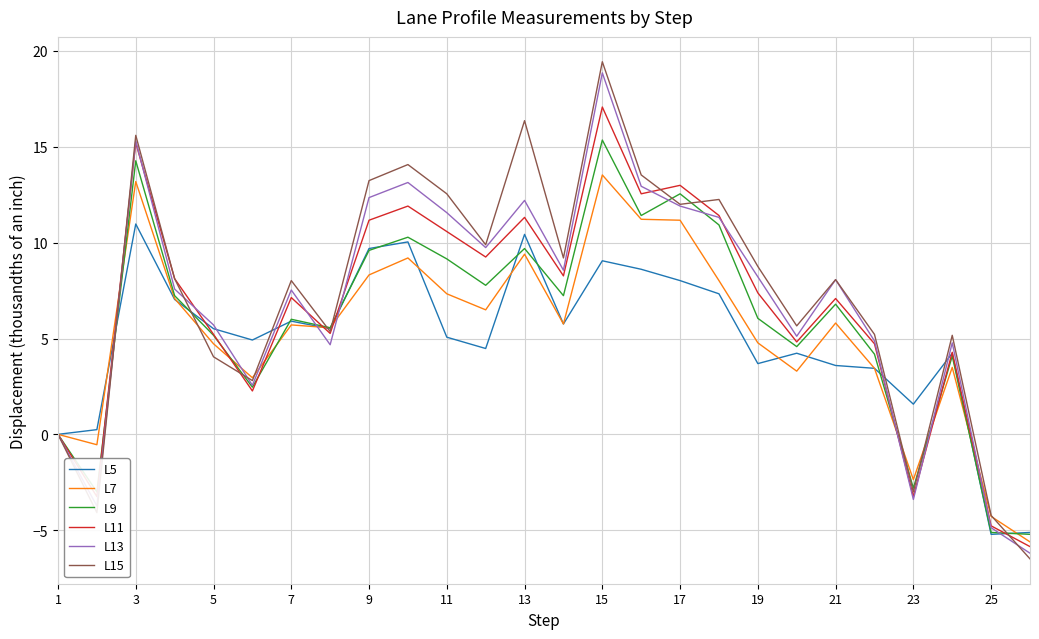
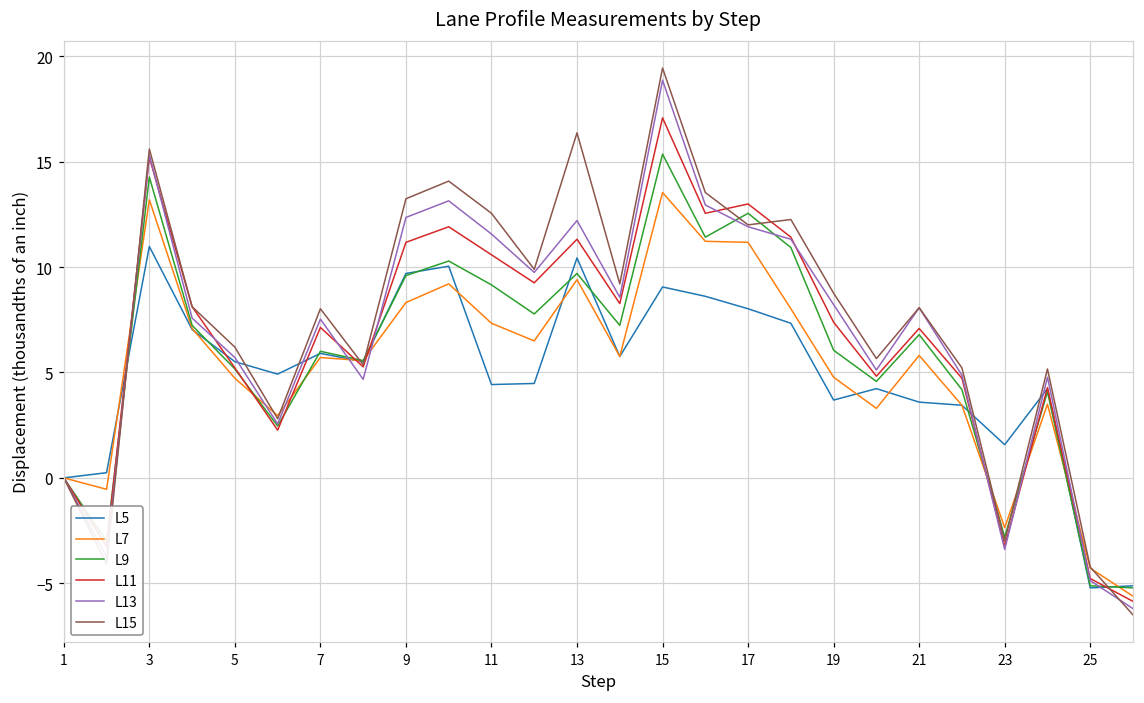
  {
    "L5": {
      "3": 11.0,
      "5": 5.5,
-     "11": 5.1,
+     "11": 4.4,
      "13": 10.4,
      "15": 9.1,
      "17": 8.0,
      "19": 3.7,
      "21": 3.6,
      "23": 1.6
    },
    "L7": {
      "3": 13.2,
      "5": 4.7,
      "7": 5.7,
      "9": 8.3,
      "11": 7.3,
      "13": 9.4,
      "15": 13.5,
      "17": 11.2,
      "19": 4.8,
      "21": 5.8,
      "23": -2.4
    },
    "L9": {
      "3": 14.3,
      "11": 9.2,
      "13": 9.7,
      "15": 15.4,
      "17": 12.5,
      "19": 6.1,
      "21": 6.8,
      "23": -2.8
    },
    "L11": {
      "7": 7.1,
      "9": 11.2,
      "11": 10.6,
      "13": 11.3,
      "15": 17.1,
      "17": 13.0,
      "19": 7.4,
      "21": 7.1,
      "23": -3.2
    },
    "L13": {
      "5": 5.7,
      "7": 7.5,
      "9": 12.4,
      "11": 11.6,
      "13": 12.2,
      "15": 18.9,
      "19": 8.2,
      "23": -3.4
    },
    "L15": {
      "3": 15.6,
-     "5": 4.0,
+     "5": 6.2,
      "7": 8.0,
      "9": 13.2,
      "11": 12.5,
      "13": 16.4,
      "15": 19.4,
      "19": 8.8,
      "23": -3.0
    }
  }
